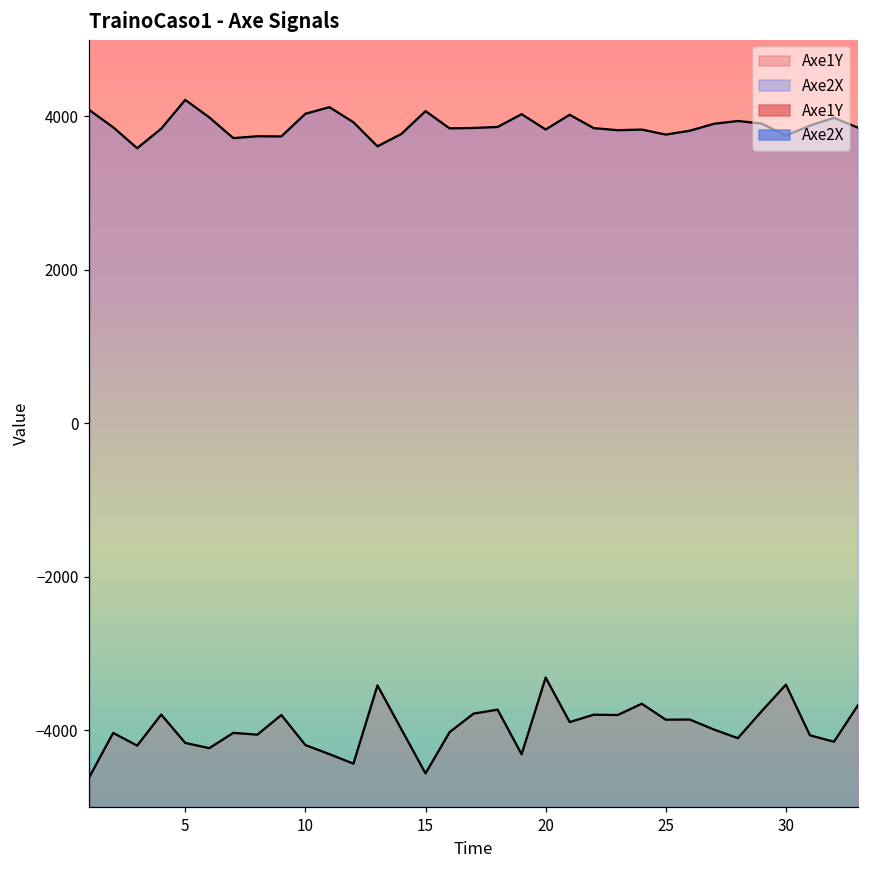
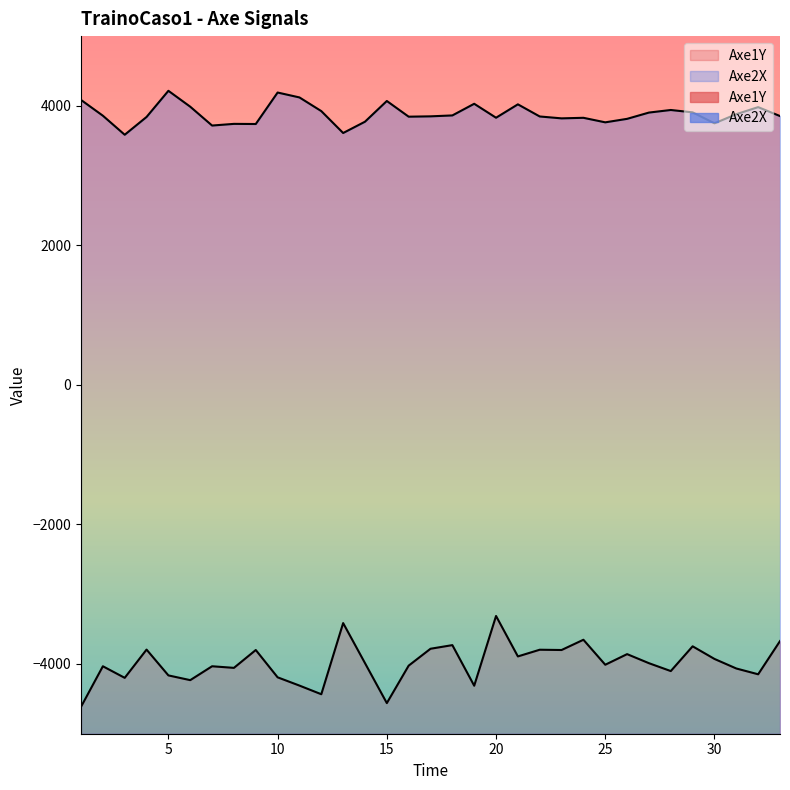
  {
    "Axe1Y": {
      "5": -4200,
      "10": -4200,
      "15": -4600,
      "20": -3300,
-     "25": -3900,
-     "30": -3400
+     "25": -4000,
+     "30": -3900
    },
    "Axe2X": {
      "5": 4200,
-     "10": 4000,
+     "10": 4200,
      "15": 4100,
      "20": 3800,
      "25": 3800
    }
  }
